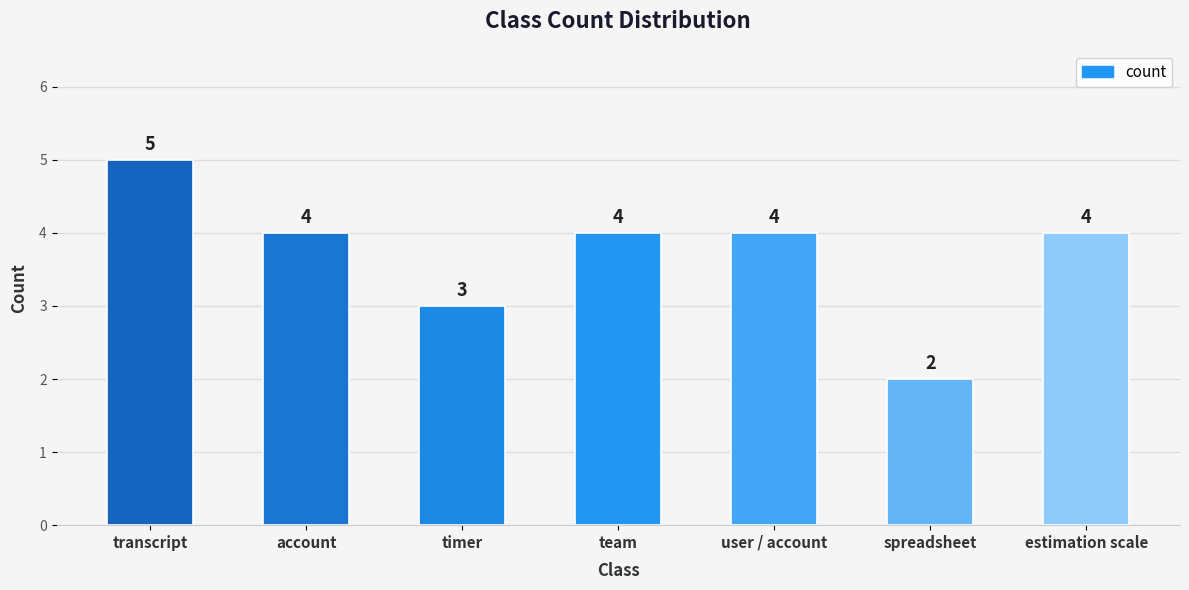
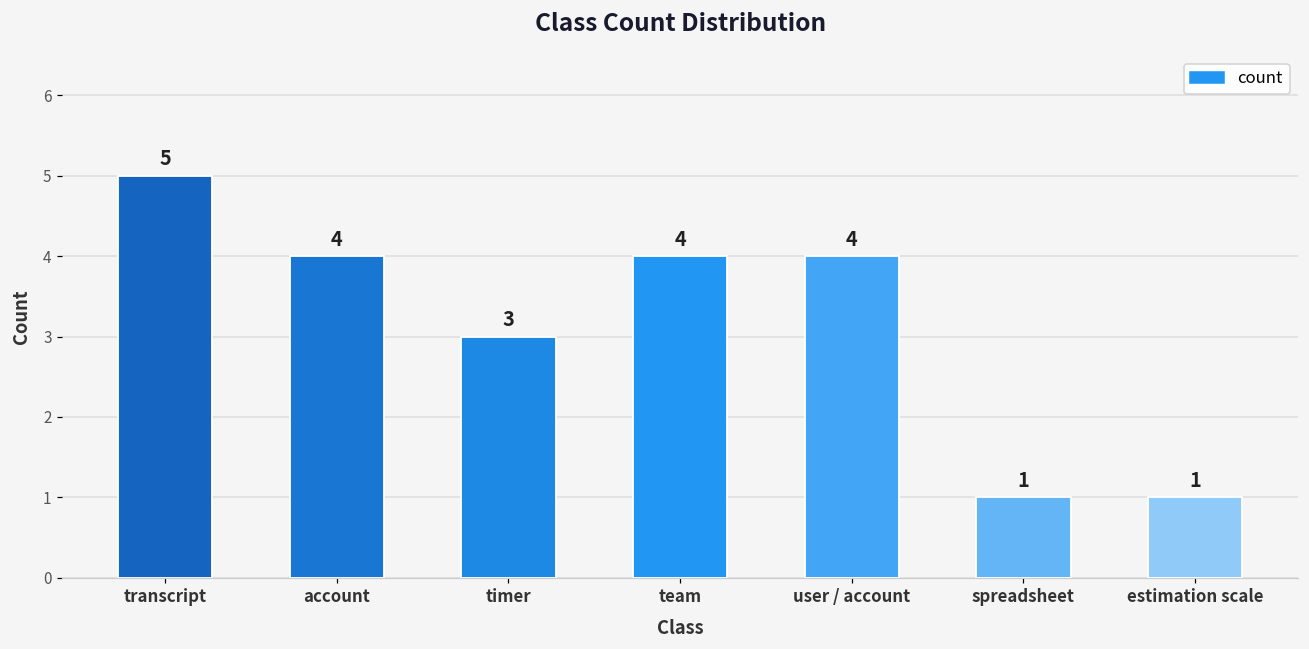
  {
    "transcript": 5,
    "account": 4,
    "timer": 3,
    "team": 4,
    "user / account": 4,
-   "spreadsheet": 2,
-   "estimation scale": 4
+   "spreadsheet": 1,
+   "estimation scale": 1
  }
